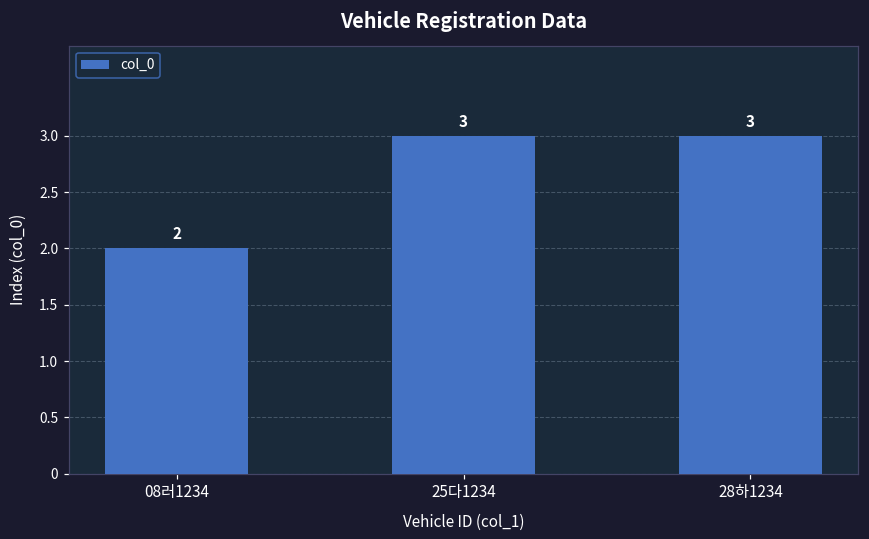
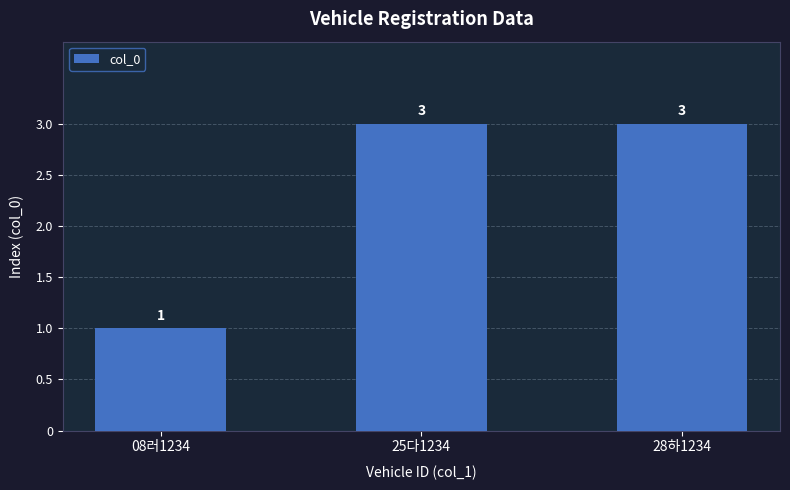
  {
-   "08러1234": 2,
+   "08러1234": 1,
    "25다1234": 3,
    "28하1234": 3
  }
